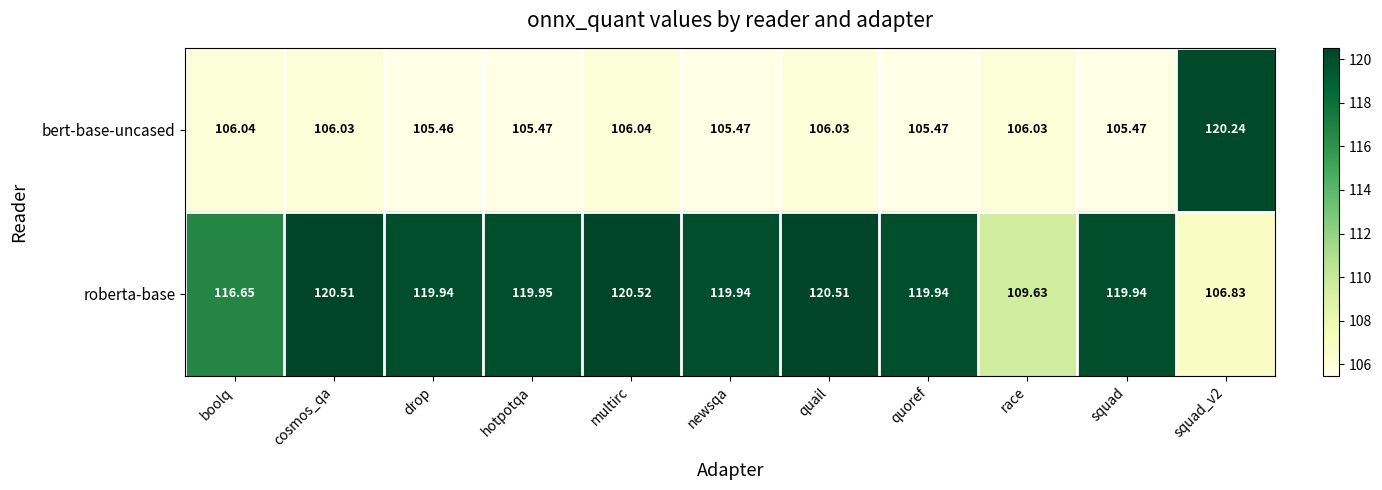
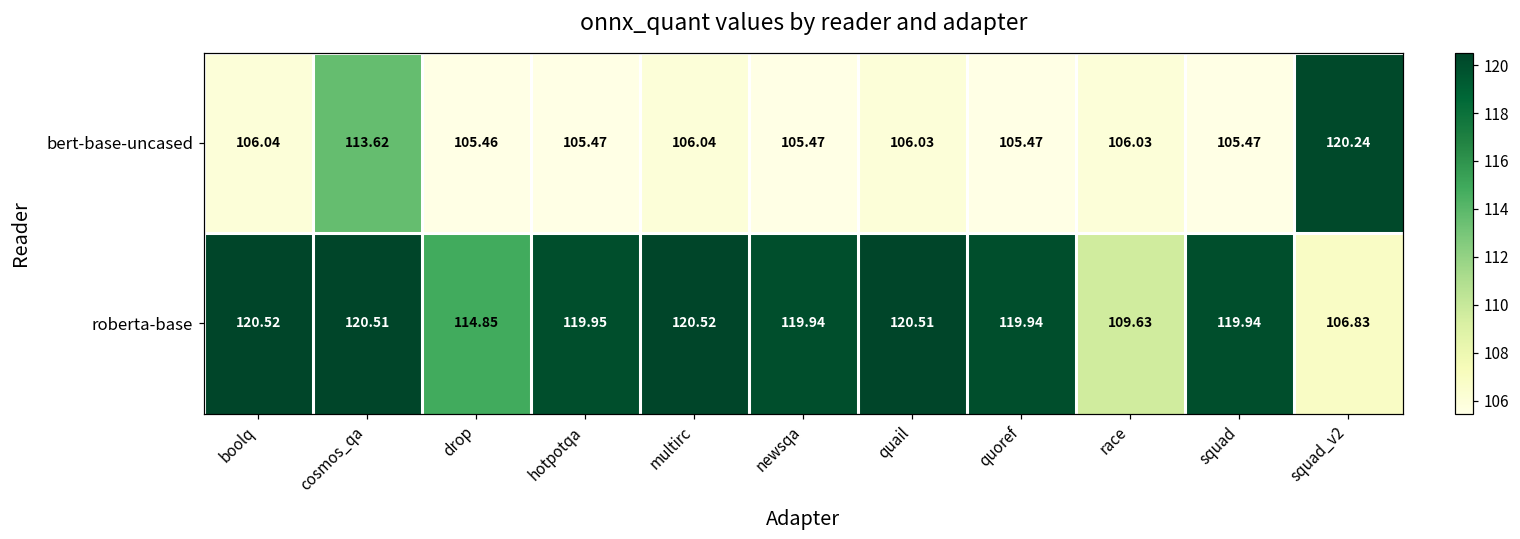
  {
    "bert-base-uncased": {
      "boolq": 106.04,
-     "cosmos_qa": 106.03,
+     "cosmos_qa": 113.62,
      "drop": 105.46,
      "hotpotqa": 105.47,
      "multirc": 106.04,
      "newsqa": 105.47,
      "quail": 106.03,
      "quoref": 105.47,
      "race": 106.03,
      "squad": 105.47,
      "squad_v2": 120.24
    },
    "roberta-base": {
-     "boolq": 116.65,
+     "boolq": 120.52,
      "cosmos_qa": 120.51,
-     "drop": 119.94,
+     "drop": 114.85,
      "hotpotqa": 119.95,
      "multirc": 120.52,
      "newsqa": 119.94,
      "quail": 120.51,
      "quoref": 119.94,
      "race": 109.63,
      "squad": 119.94,
      "squad_v2": 106.83
    }
  }
